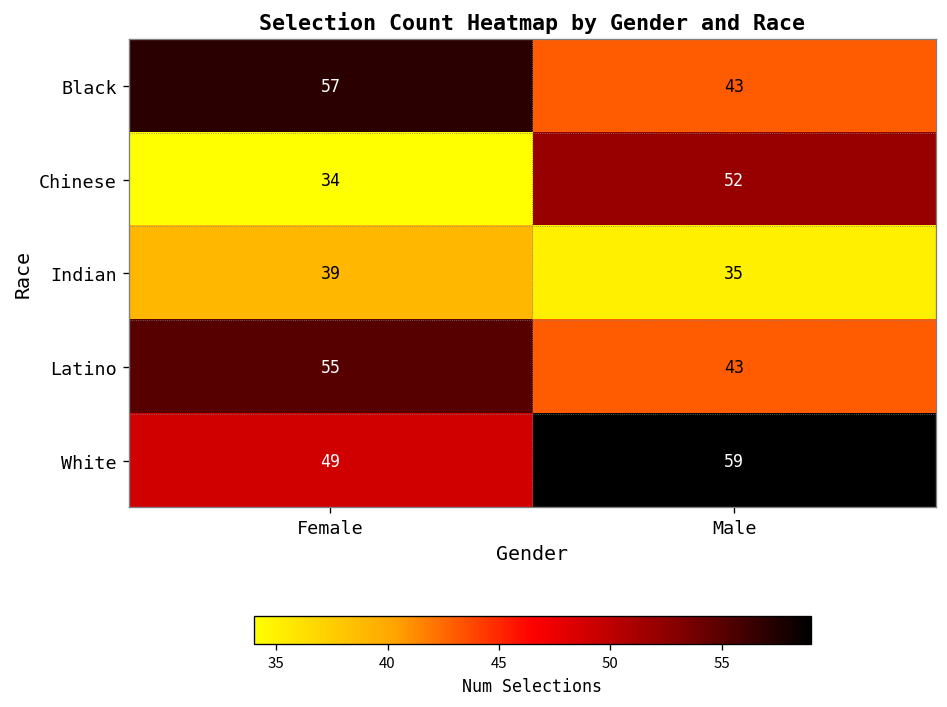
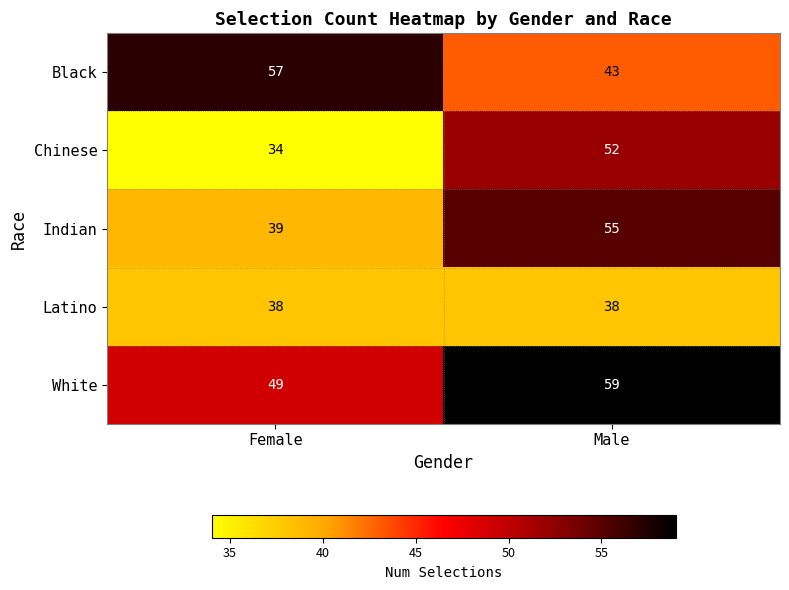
  {
    "Black": {
      "Female": 57,
      "Male": 43
    },
    "Chinese": {
      "Female": 34,
      "Male": 52
    },
    "Indian": {
      "Female": 39,
-     "Male": 35
+     "Male": 55
    },
    "Latino": {
-     "Female": 55,
-     "Male": 43
+     "Female": 38,
+     "Male": 38
    },
    "White": {
      "Female": 49,
      "Male": 59
    }
  }
